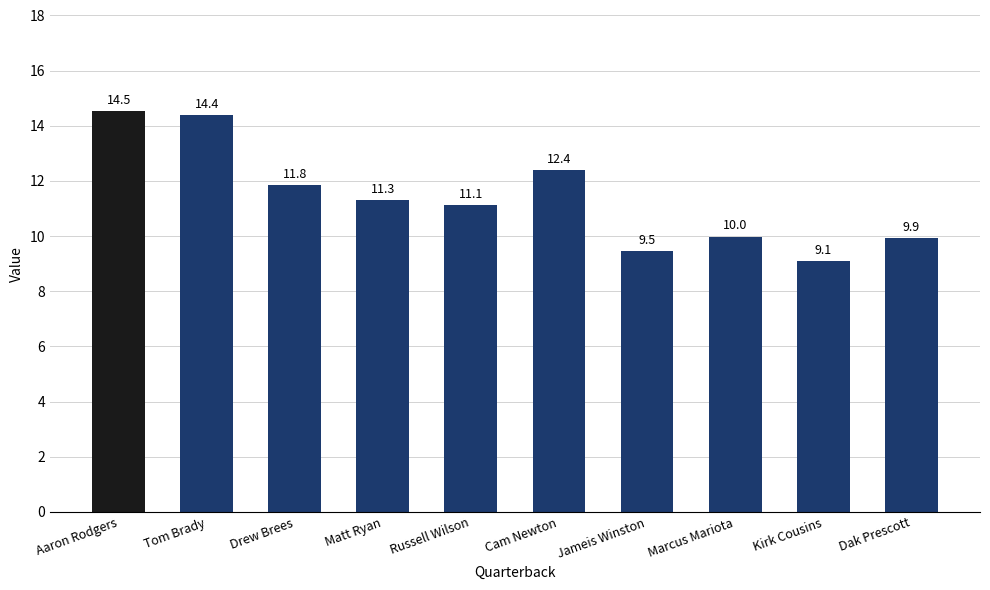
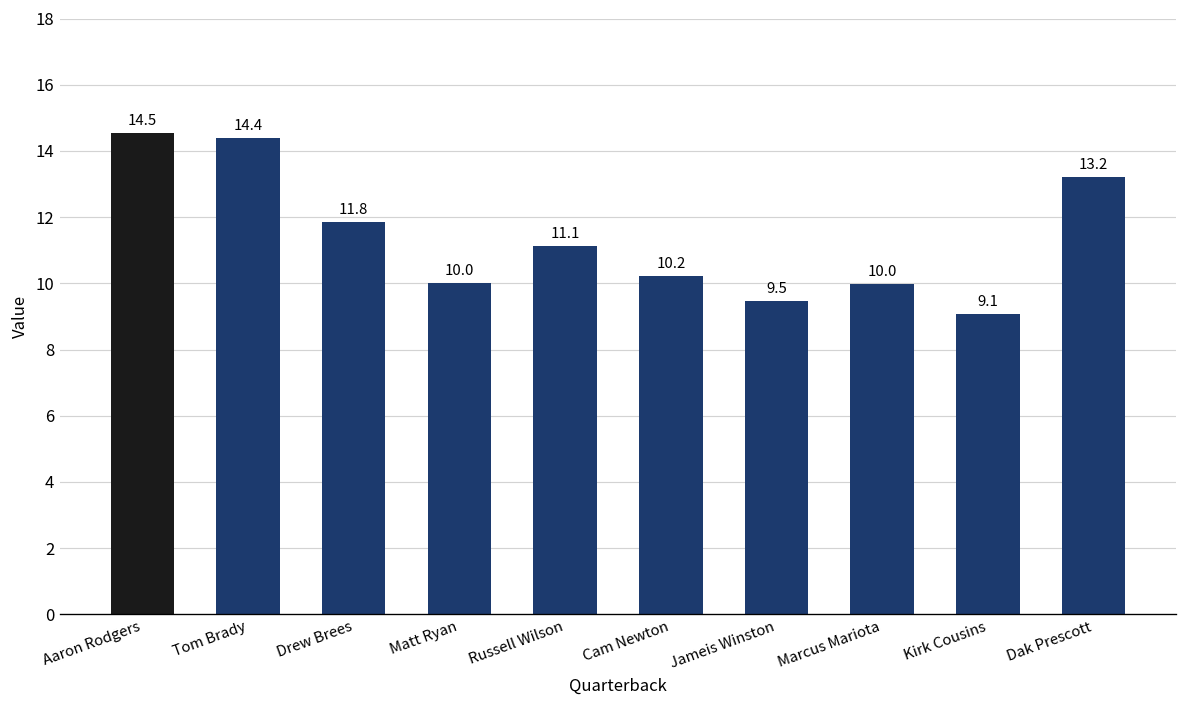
  {
    "Aaron Rodgers": 14.5,
    "Tom Brady": 14.4,
    "Drew Brees": 11.8,
-   "Matt Ryan": 11.3,
+   "Matt Ryan": 10.0,
    "Russell Wilson": 11.1,
-   "Cam Newton": 12.4,
+   "Cam Newton": 10.2,
    "Jameis Winston": 9.5,
    "Marcus Mariota": 10.0,
    "Kirk Cousins": 9.1,
-   "Dak Prescott": 9.9
+   "Dak Prescott": 13.2
  }
